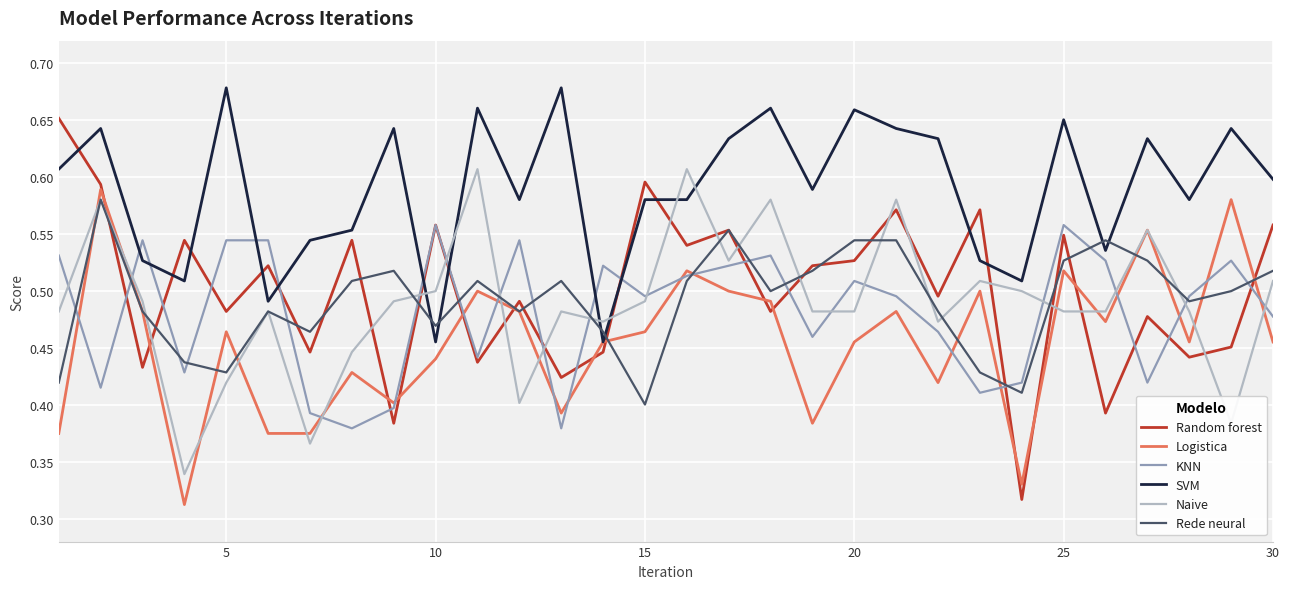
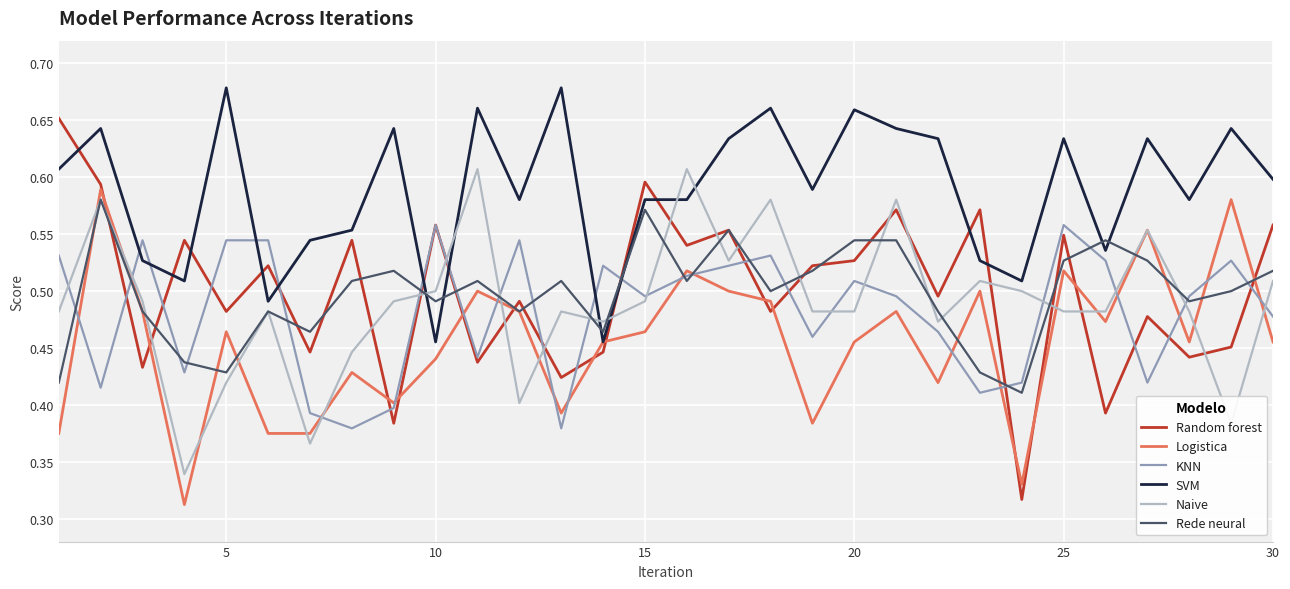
  {
    "Random forest": {
      "5": 0.482,
      "15": 0.596,
      "20": 0.527,
      "25": 0.549,
      "30": 0.558
    },
    "Logistica": {
      "5": 0.464,
      "10": 0.440,
      "15": 0.464,
      "20": 0.455,
      "25": 0.518,
      "30": 0.455
    },
    "SVM": {
      "5": 0.679,
      "10": 0.455,
      "15": 0.580,
      "20": 0.659,
-     "25": 0.651,
+     "25": 0.634,
      "30": 0.598
    },
    "Rede neural": {
      "5": 0.429,
-     "10": 0.470,
-     "15": 0.400,
+     "10": 0.491,
+     "15": 0.571,
      "20": 0.545,
      "25": 0.527,
      "30": 0.518
    }
  }
